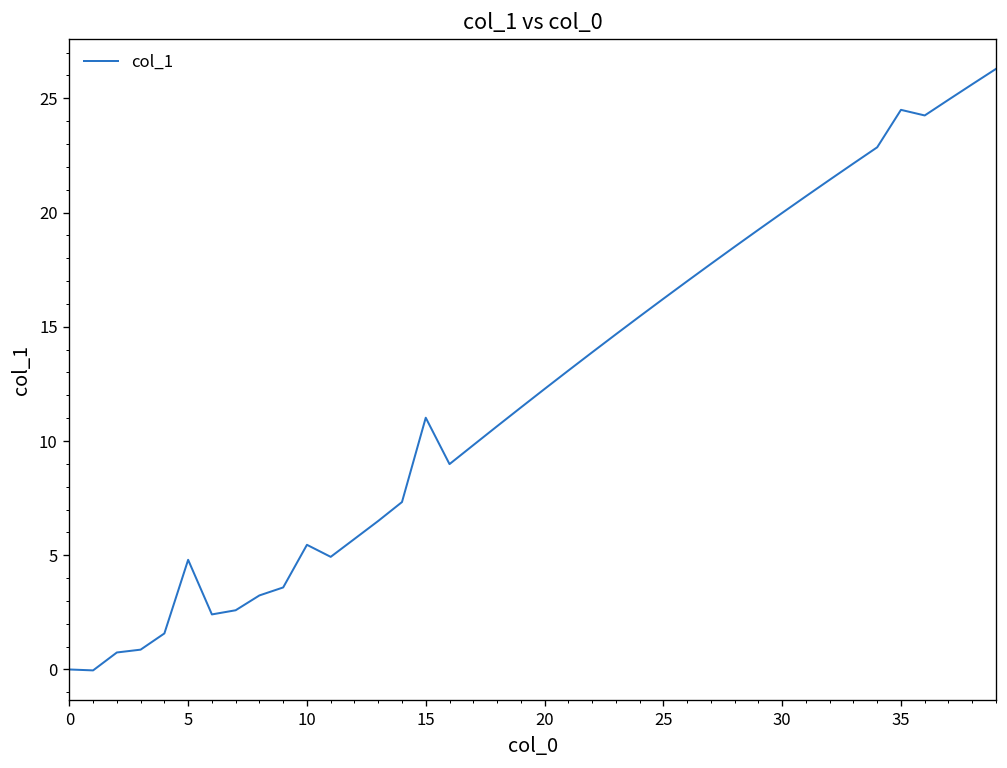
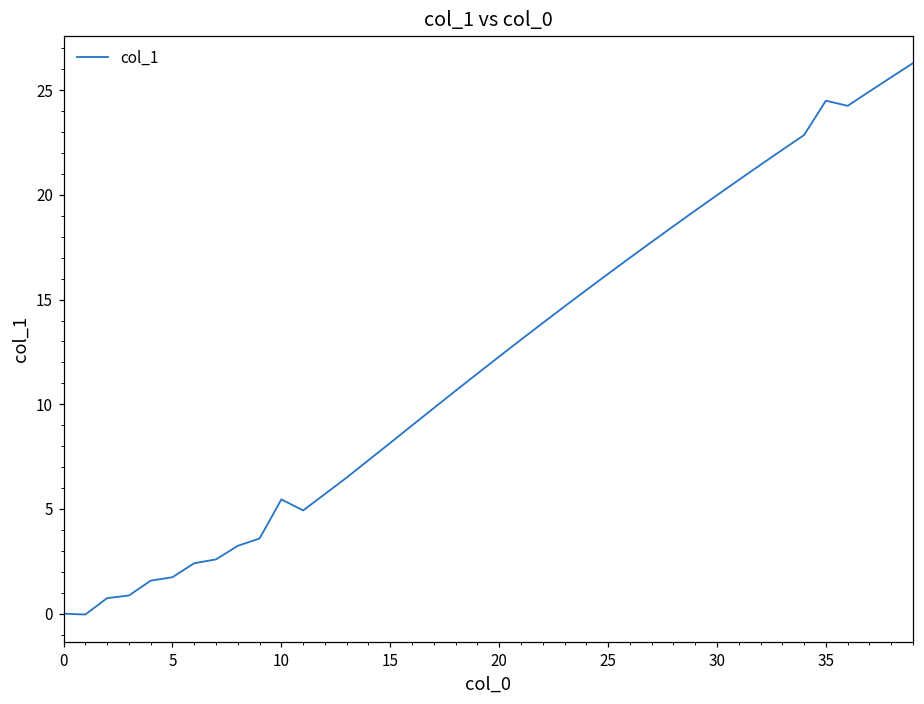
  {
    "0": 0.0,
-   "5": 4.8,
+   "5": 1.7,
    "10": 5.5,
-   "15": 11.0,
+   "15": 8.2,
    "20": 12.3,
    "25": 16.2,
    "30": 20.0,
    "35": 24.5
  }
